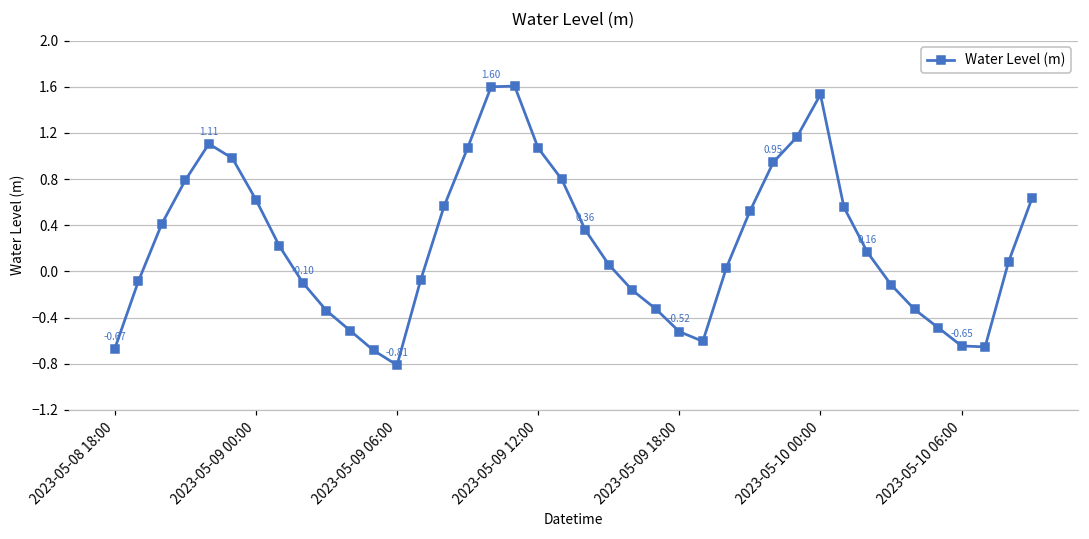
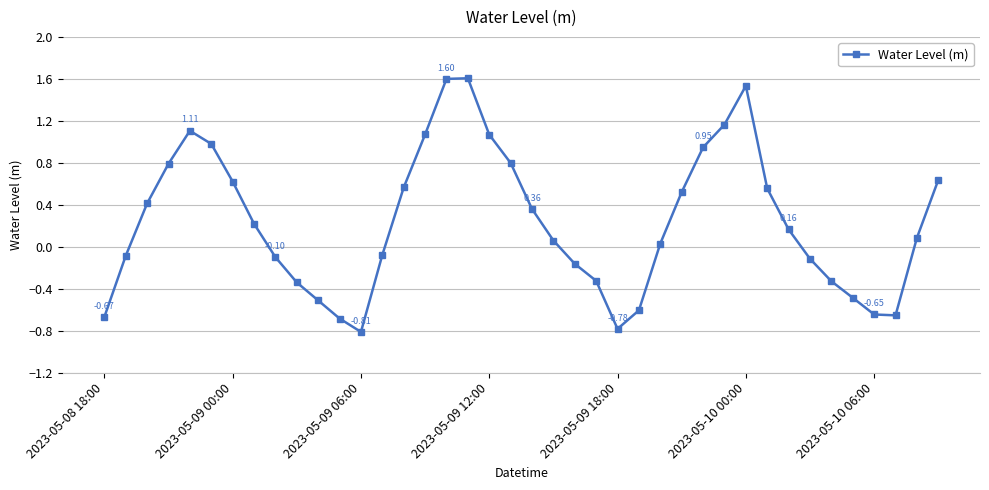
  {
    "2023-05-08 18:00": -0.67,
    "2023-05-09 06:00": -0.81,
-   "2023-05-09 18:00": -0.52,
+   "2023-05-09 18:00": -0.78,
    "2023-05-10 06:00": -0.65
  }
